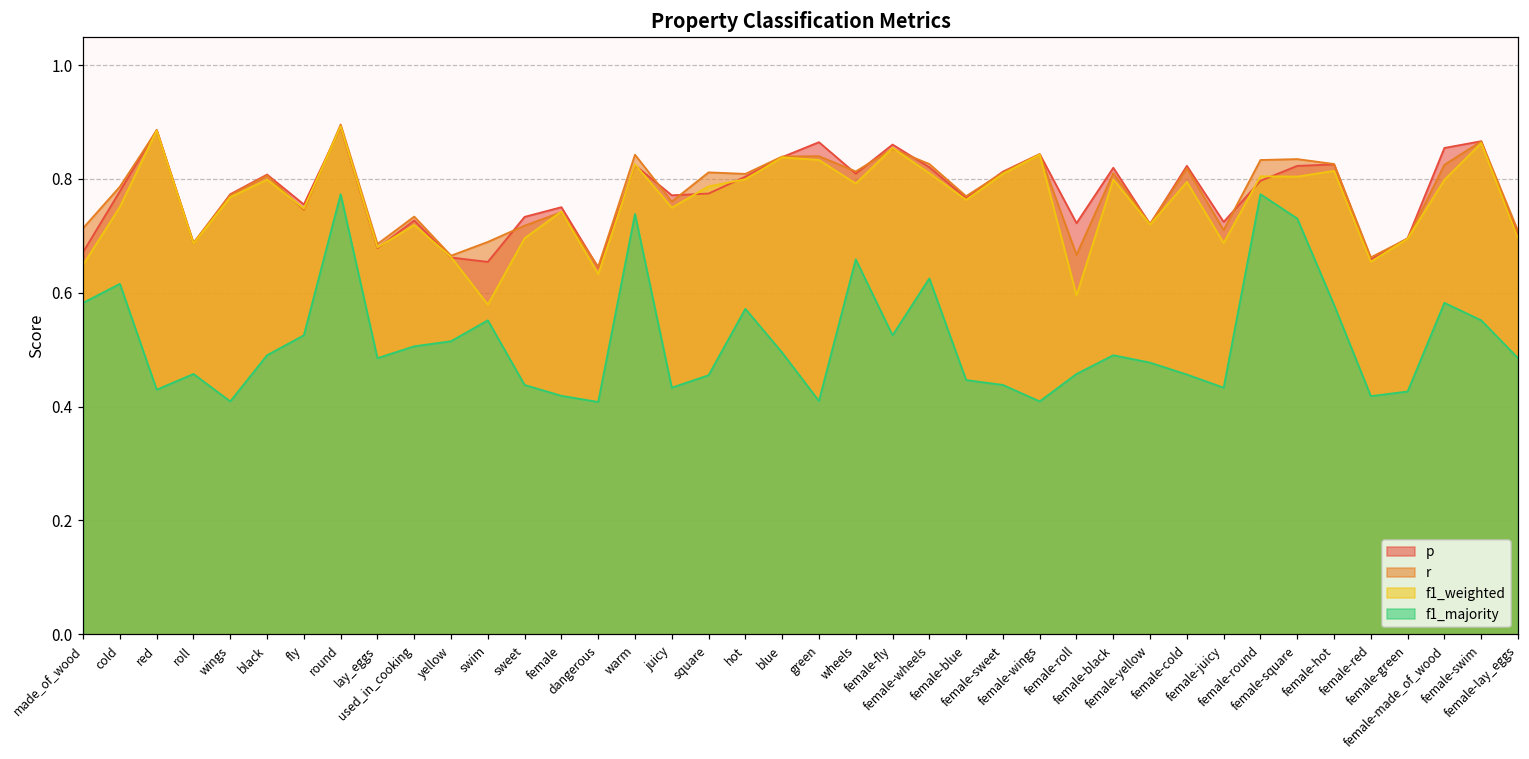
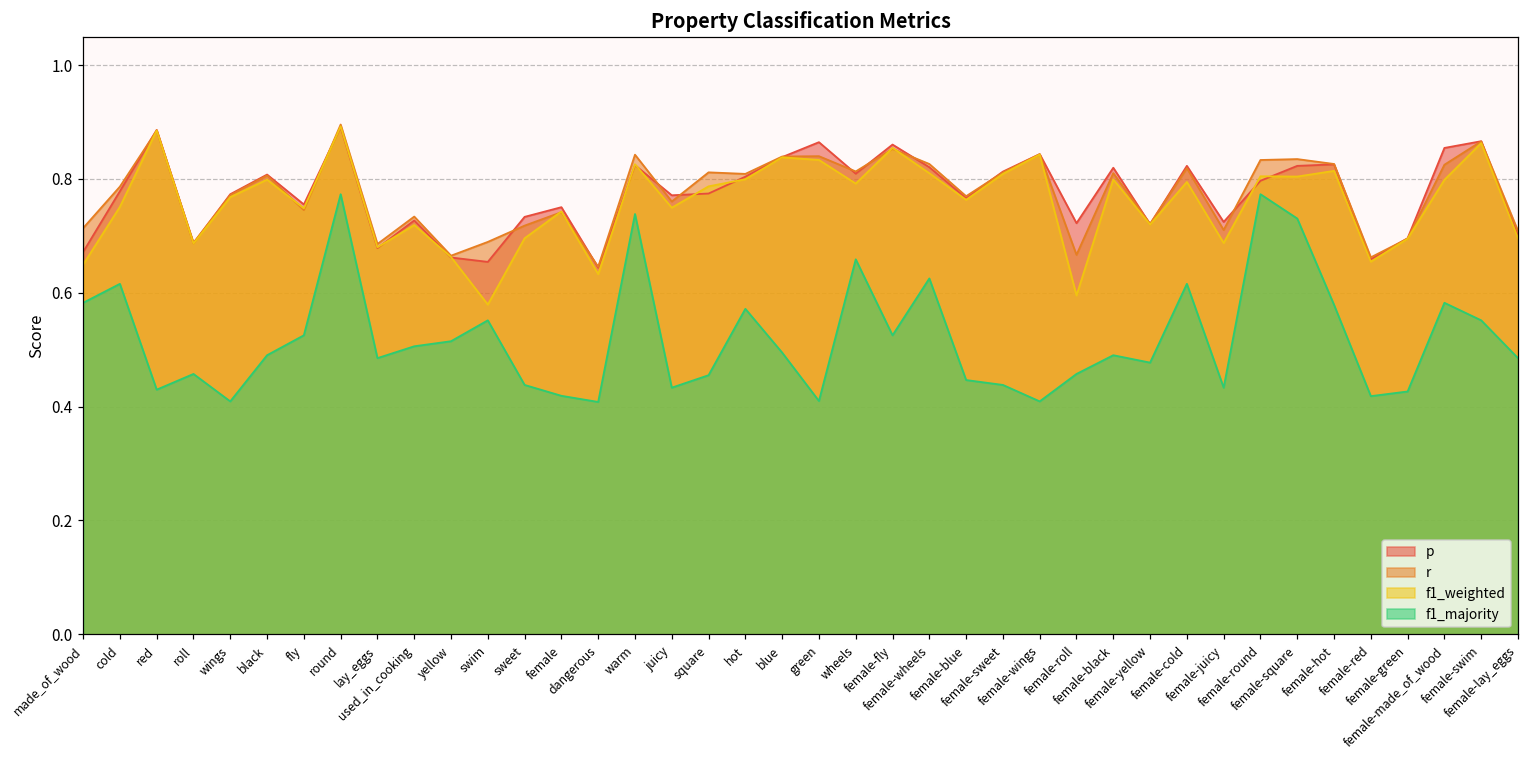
  {
    "f1_weighted": {
      "made_of_wood": 0.65,
      "cold": 0.75,
      "black": 0.80,
      "used_in_cooking": 0.72,
      "swim": 0.58,
      "sweet": 0.70,
      "dangerous": 0.63,
      "juicy": 0.75,
      "square": 0.79,
      "green": 0.83,
      "wheels": 0.79,
      "female-wheels": 0.81,
      "female-roll": 0.60,
      "female-black": 0.80,
      "female-cold": 0.79,
      "female-juicy": 0.69,
      "female-round": 0.80,
      "female-square": 0.80,
      "female-hot": 0.81,
      "female-made_of_wood": 0.80
    },
    "f1_majority": {
      "made_of_wood": 0.58,
      "cold": 0.62,
      "red": 0.43,
      "roll": 0.46,
      "wings": 0.41,
      "black": 0.49,
      "fly": 0.53,
      "round": 0.77,
      "lay_eggs": 0.49,
      "used_in_cooking": 0.51,
      "yellow": 0.51,
      "swim": 0.55,
      "sweet": 0.44,
      "female": 0.42,
      "dangerous": 0.41,
      "warm": 0.74,
      "juicy": 0.43,
      "square": 0.46,
      "hot": 0.57,
      "blue": 0.49,
      "green": 0.41,
      "wheels": 0.66,
      "female-fly": 0.53,
      "female-wheels": 0.63,
      "female-blue": 0.45,
      "female-sweet": 0.44,
      "female-wings": 0.41,
      "female-roll": 0.46,
      "female-black": 0.49,
      "female-yellow": 0.48,
-     "female-cold": 0.46,
+     "female-cold": 0.62,
      "female-juicy": 0.43,
      "female-round": 0.77,
      "female-square": 0.73,
      "female-hot": 0.58,
      "female-red": 0.42,
      "female-green": 0.43,
      "female-made_of_wood": 0.58,
      "female-swim": 0.55,
      "female-lay_eggs": 0.49
    }
  }
